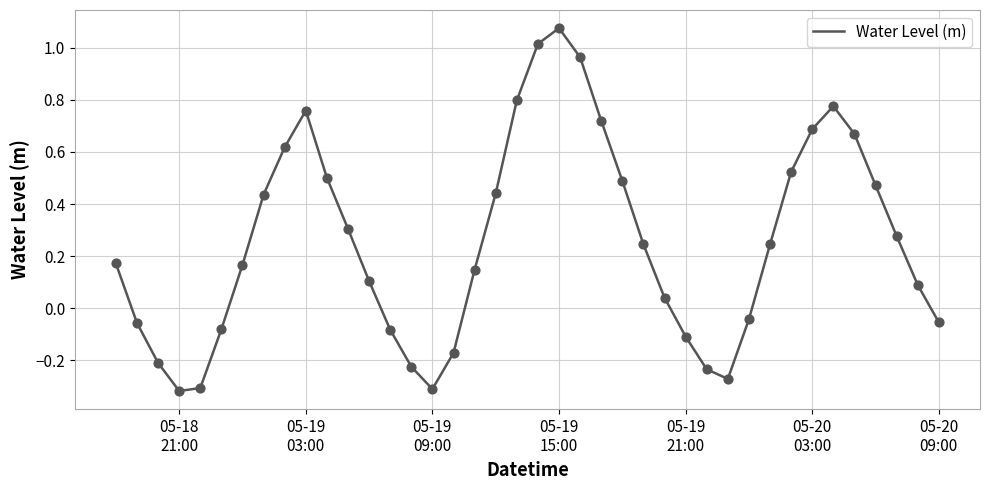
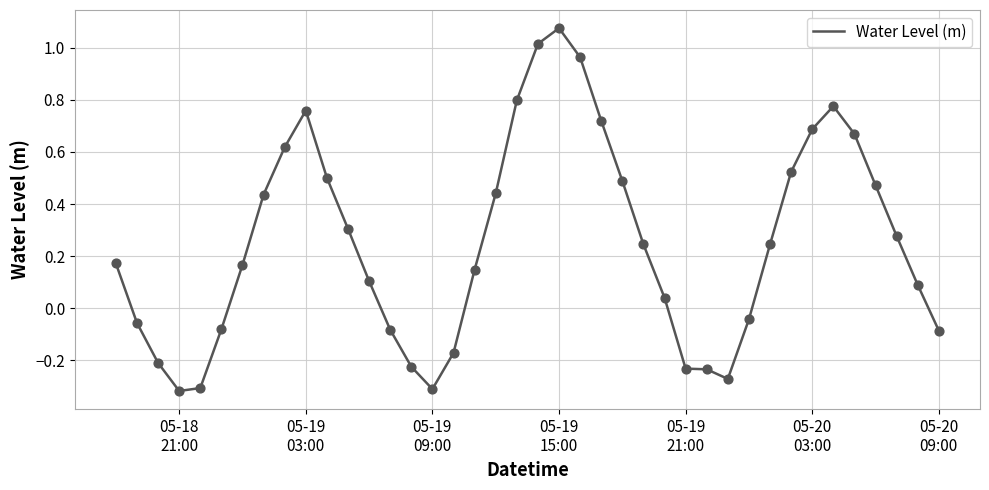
  {
    "05-18 21:00": -0.32,
    "05-19 03:00": 0.76,
    "05-19 09:00": -0.31,
    "05-19 15:00": 1.08,
-   "05-19 21:00": -0.11,
+   "05-19 21:00": -0.23,
    "05-20 03:00": 0.69,
-   "05-20 09:00": -0.05
+   "05-20 09:00": -0.09
  }
